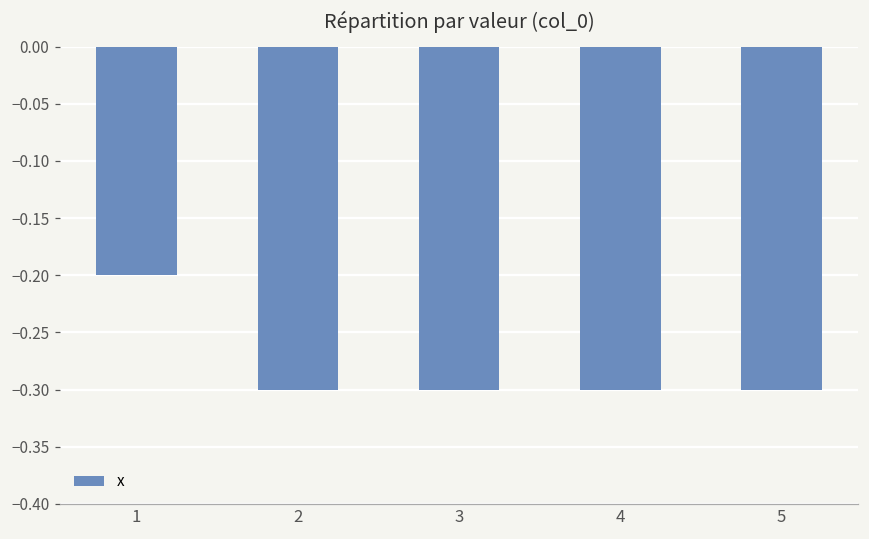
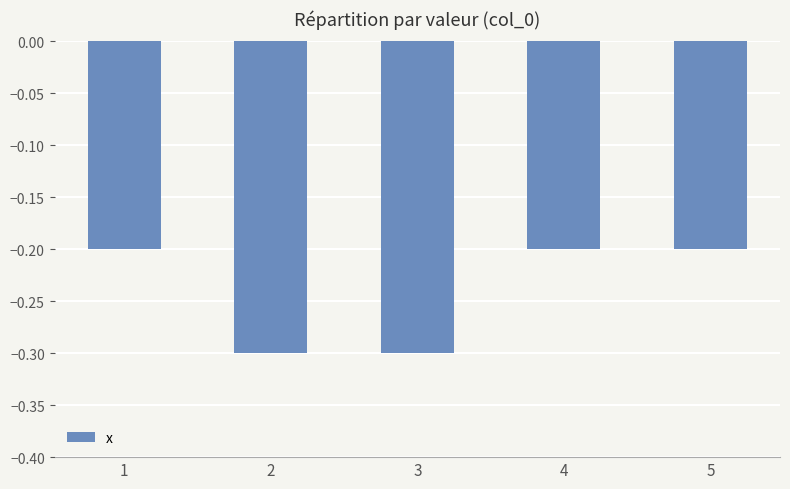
  {
    "1": -0.2,
    "2": -0.3,
    "3": -0.3,
-   "4": -0.3,
-   "5": -0.3
+   "4": -0.2,
+   "5": -0.2
  }
